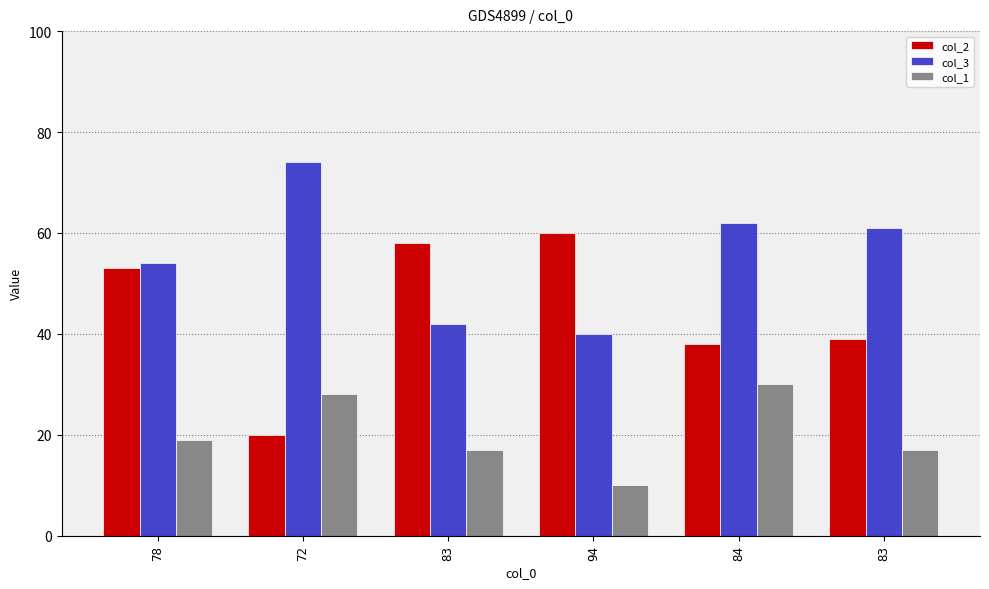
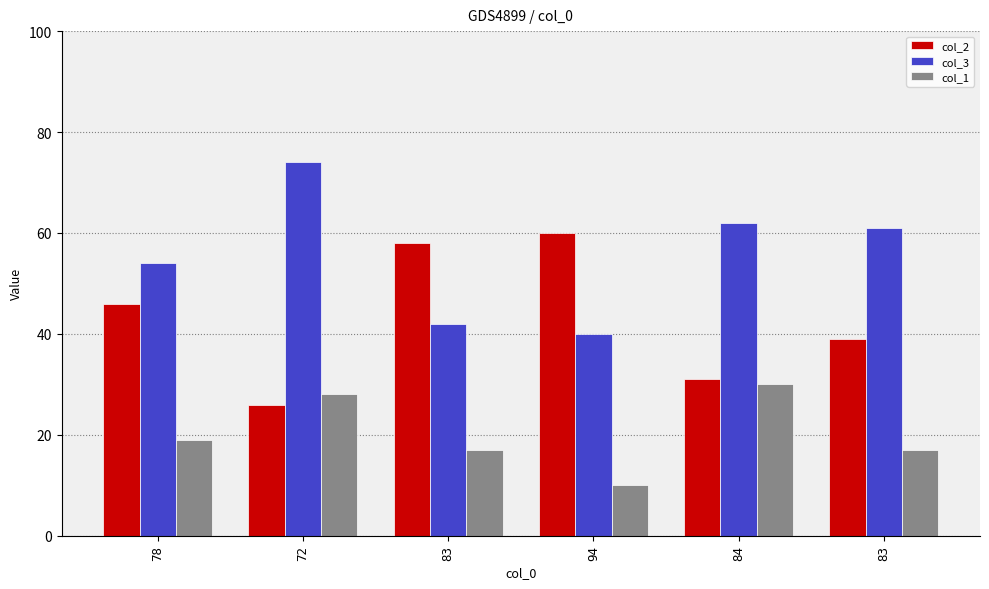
  {
    "col_2": {
-     "78": 53,
-     "72": 20,
+     "78": 46,
+     "72": 26,
      "94": 60,
-     "84": 38
+     "84": 31
    },
    "col_3": {
      "78": 54,
      "72": 74,
      "94": 40,
      "84": 62
    },
    "col_1": {
      "78": 19,
      "72": 28,
      "94": 10,
      "84": 30
    }
  }
